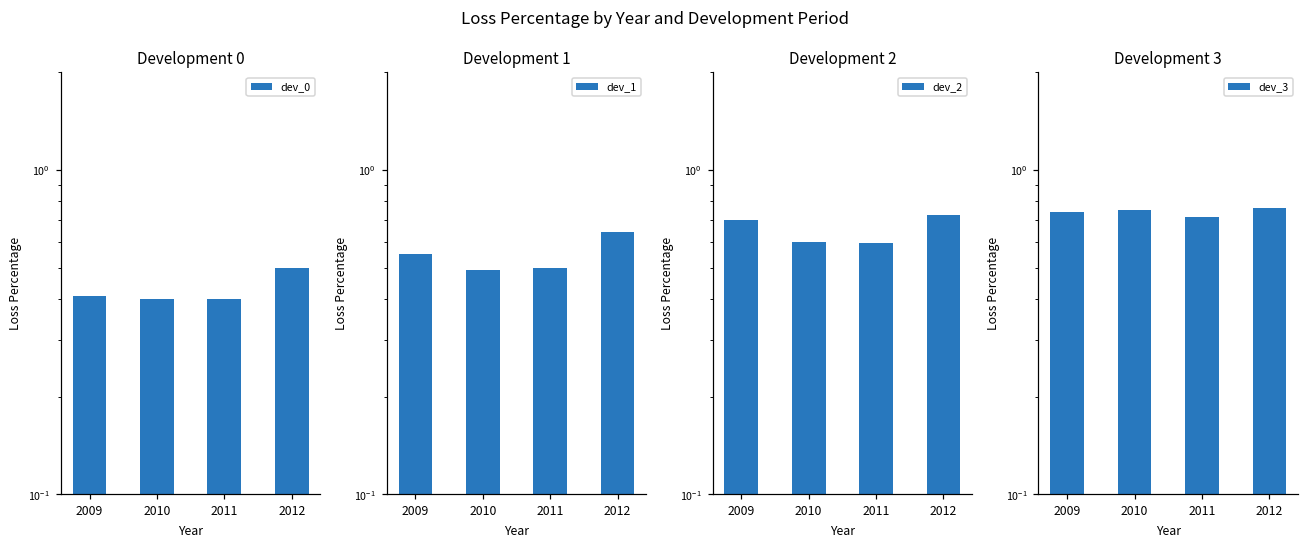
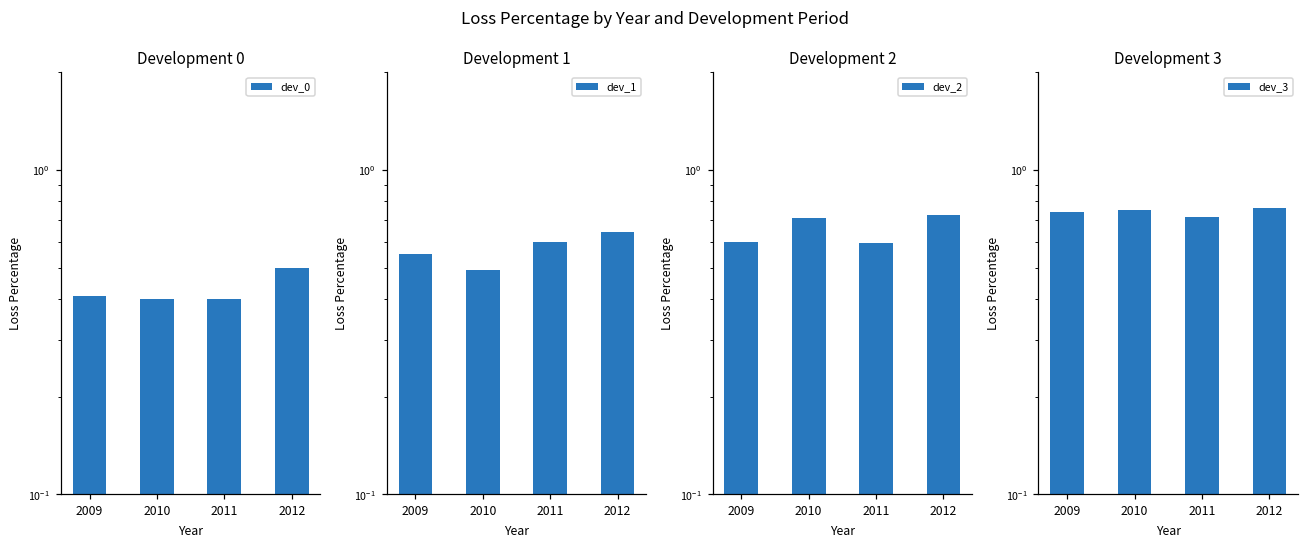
  {
    "Development 0": {
      "2009": 0.41,
      "2010": 0.40,
      "2011": 0.40,
      "2012": 0.50
    },
    "Development 1": {
      "2009": 0.55,
      "2010": 0.49,
-     "2011": 0.5,
+     "2011": 0.6,
      "2012": 0.64
    },
    "Development 2": {
-     "2009": 0.7,
-     "2010": 0.60,
+     "2009": 0.6,
+     "2010": 0.71,
      "2011": 0.59,
      "2012": 0.72
    },
    "Development 3": {
      "2009": 0.74,
      "2010": 0.75,
      "2011": 0.72,
      "2012": 0.77
    }
  }
